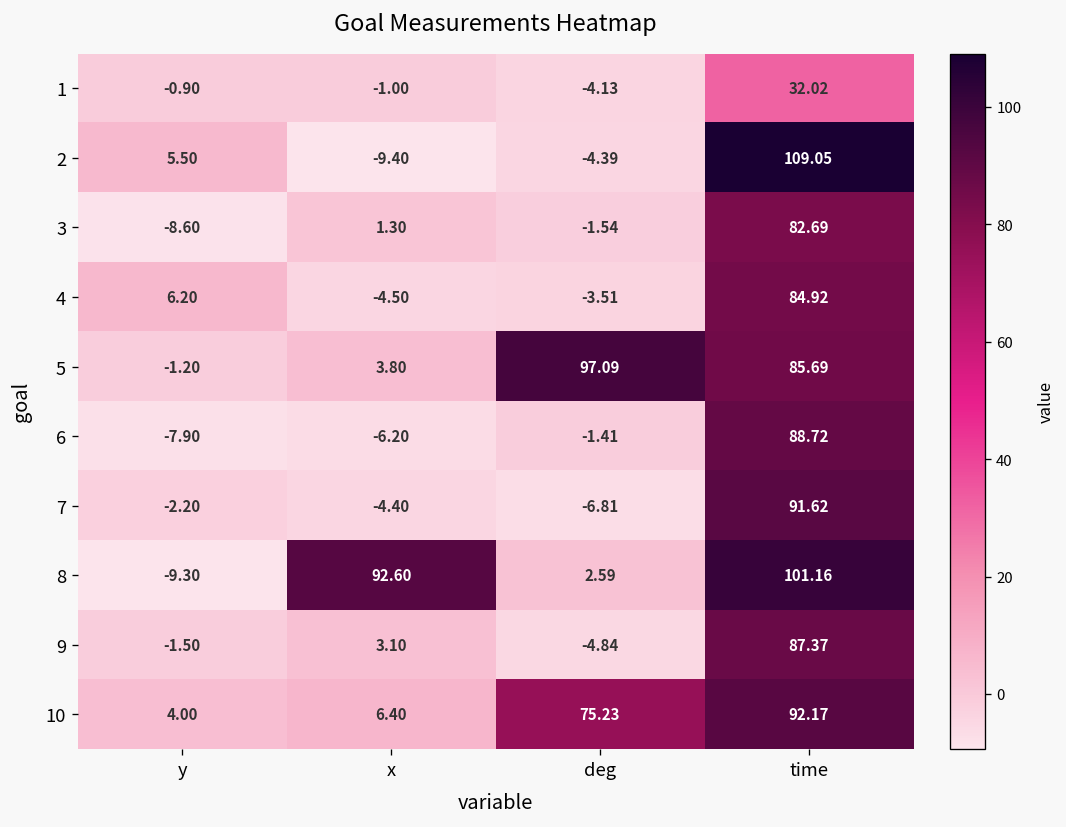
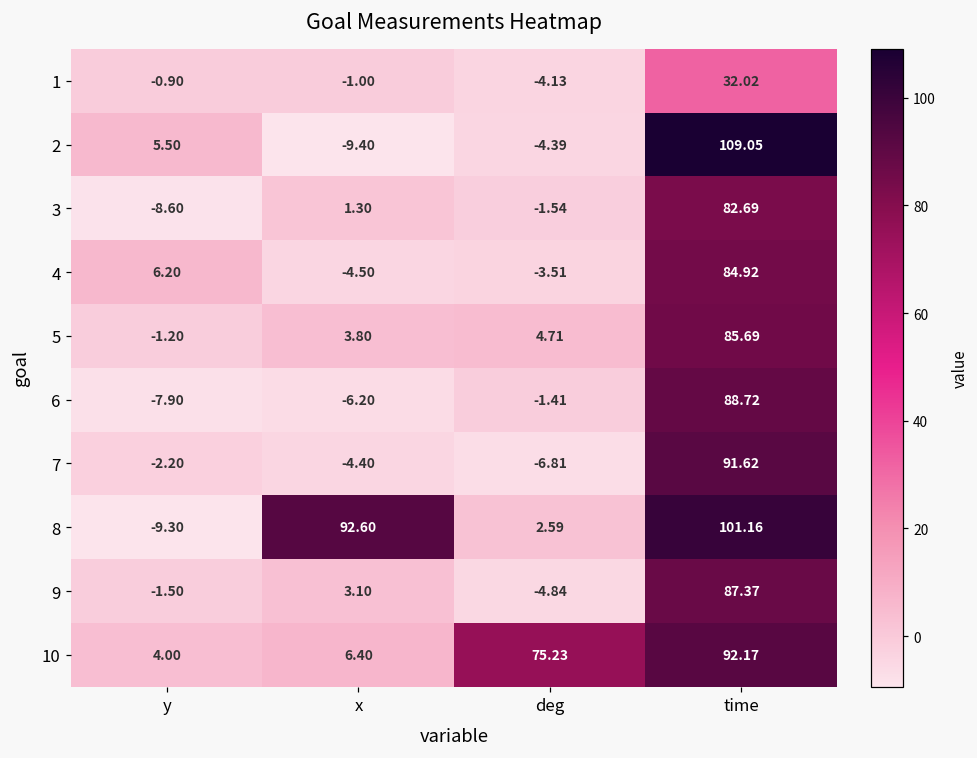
  {
    "1": {
      "y": -0.90,
      "x": -1.00,
      "deg": -4.13,
      "time": 32.02
    },
    "2": {
      "y": 5.50,
      "x": -9.40,
      "deg": -4.39,
      "time": 109.05
    },
    "3": {
      "y": -8.60,
      "x": 1.30,
      "deg": -1.54,
      "time": 82.69
    },
    "4": {
      "y": 6.20,
      "x": -4.50,
      "deg": -3.51,
      "time": 84.92
    },
    "5": {
      "y": -1.20,
      "x": 3.80,
-     "deg": 97.09,
+     "deg": 4.71,
      "time": 85.69
    },
    "6": {
      "y": -7.90,
      "x": -6.20,
      "deg": -1.41,
      "time": 88.72
    },
    "7": {
      "y": -2.20,
      "x": -4.40,
      "deg": -6.81,
      "time": 91.62
    },
    "8": {
      "y": -9.30,
      "x": 92.60,
      "deg": 2.59,
      "time": 101.16
    },
    "9": {
      "y": -1.50,
      "x": 3.10,
      "deg": -4.84,
      "time": 87.37
    },
    "10": {
      "y": 4.00,
      "x": 6.40,
      "deg": 75.23,
      "time": 92.17
    }
  }
